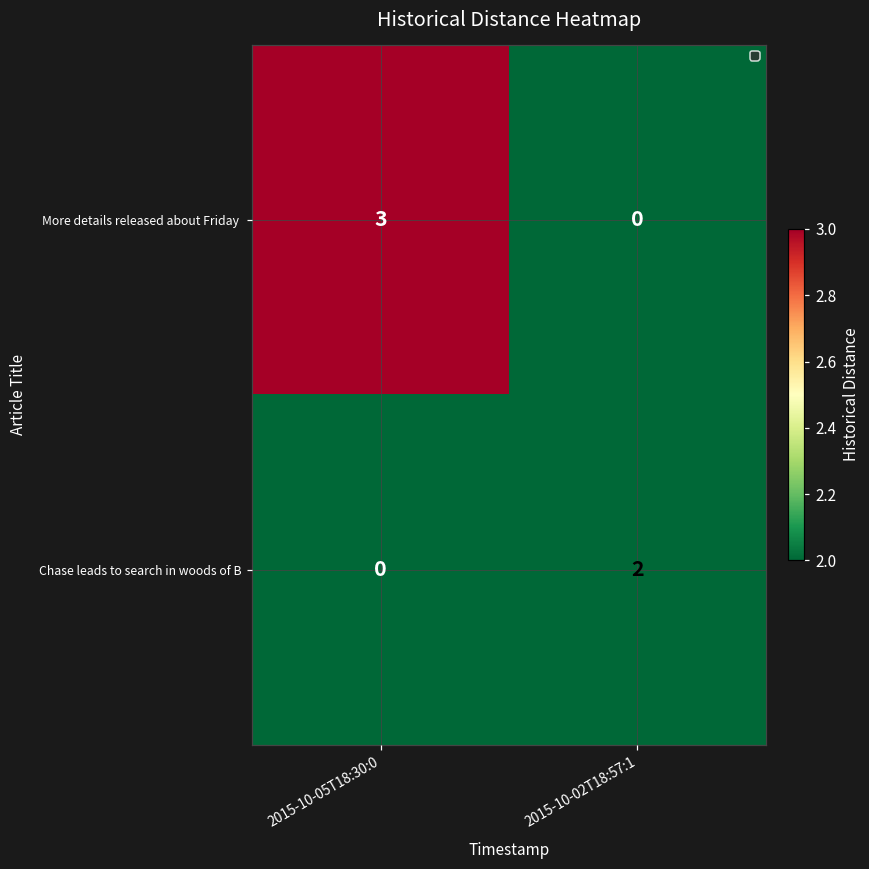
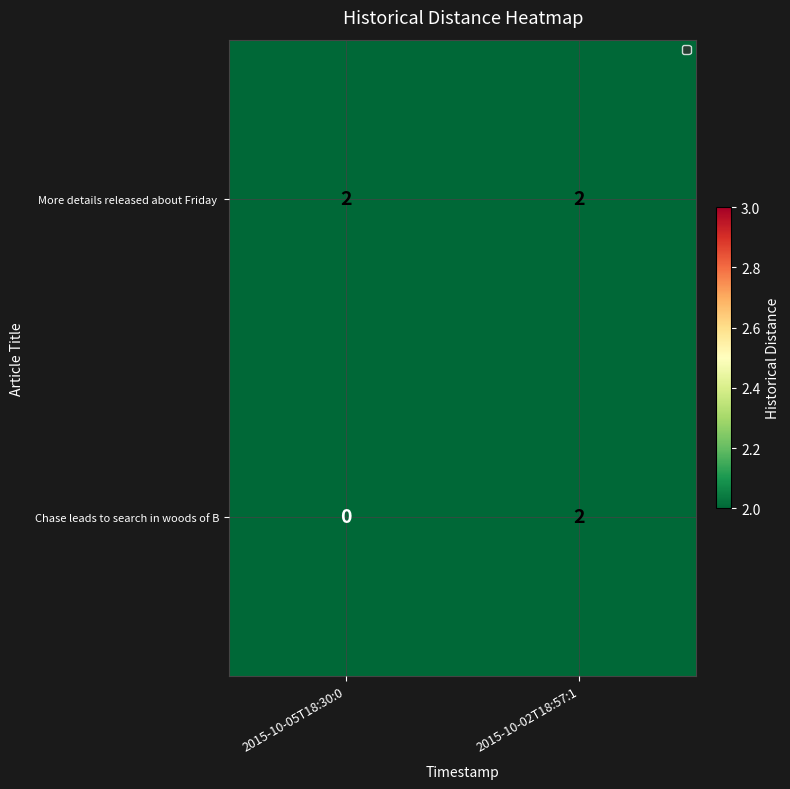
  {
    "More details released about Friday": {
-     "2015-10-05T18:30:0": 3,
-     "2015-10-02T18:57:1": 0
+     "2015-10-05T18:30:0": 2,
+     "2015-10-02T18:57:1": 2
    },
    "Chase leads to search in woods of B": {
      "2015-10-05T18:30:0": 0,
      "2015-10-02T18:57:1": 2
    }
  }
